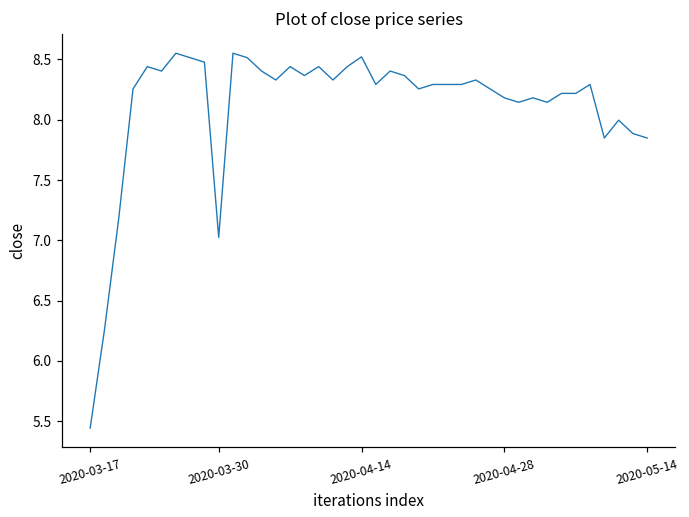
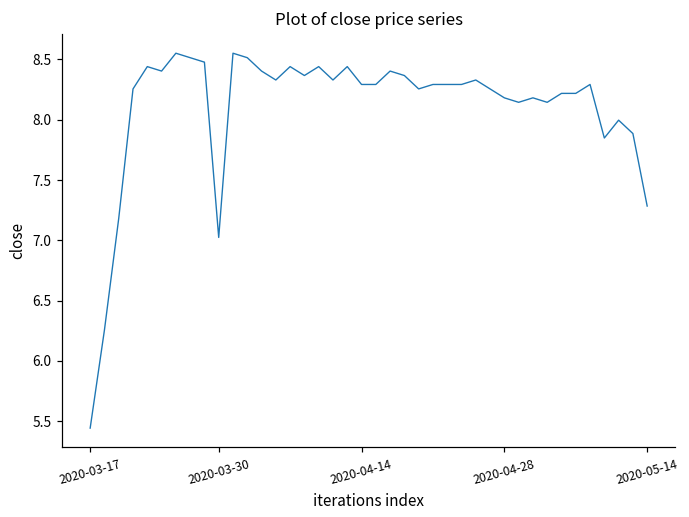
  {
    "2020-03-17": 5.44,
    "2020-03-30": 7.02,
-   "2020-04-14": 8.52,
+   "2020-04-14": 8.29,
    "2020-04-28": 8.18,
-   "2020-05-14": 7.85
+   "2020-05-14": 7.28
  }
